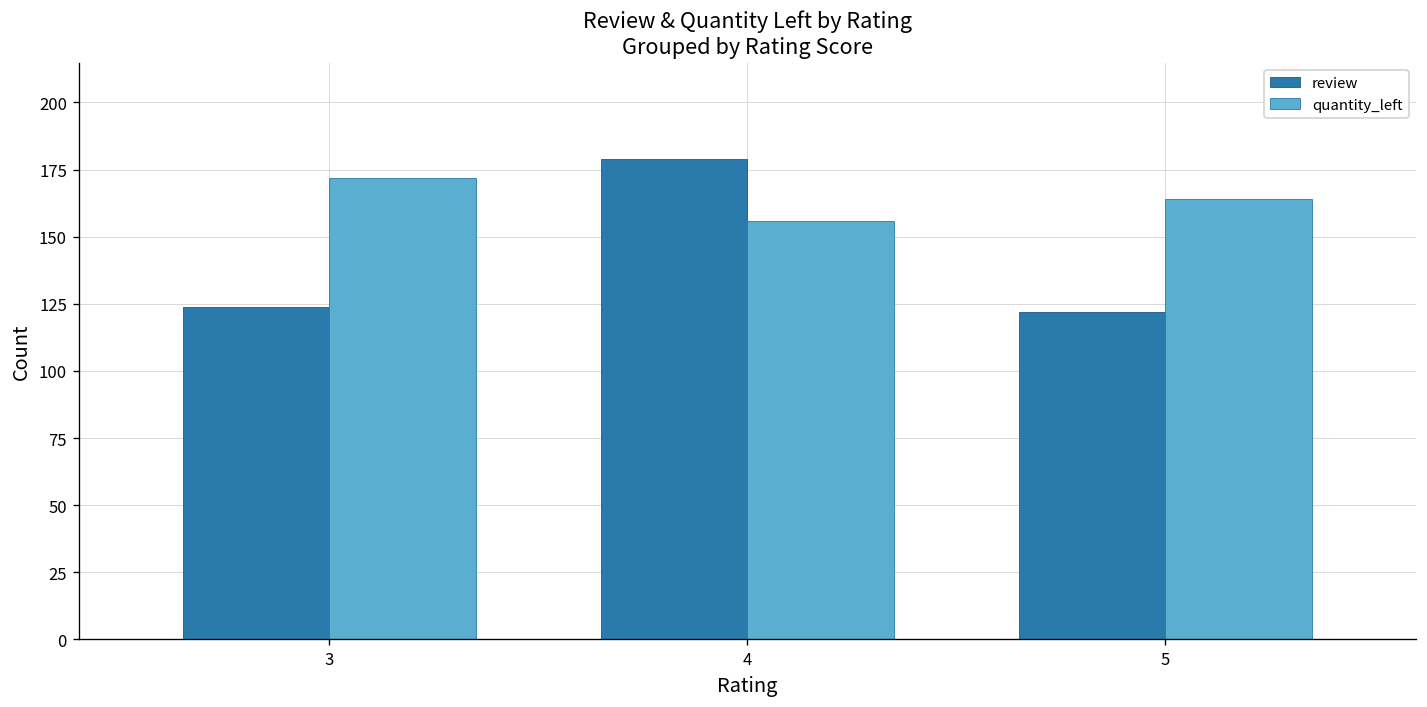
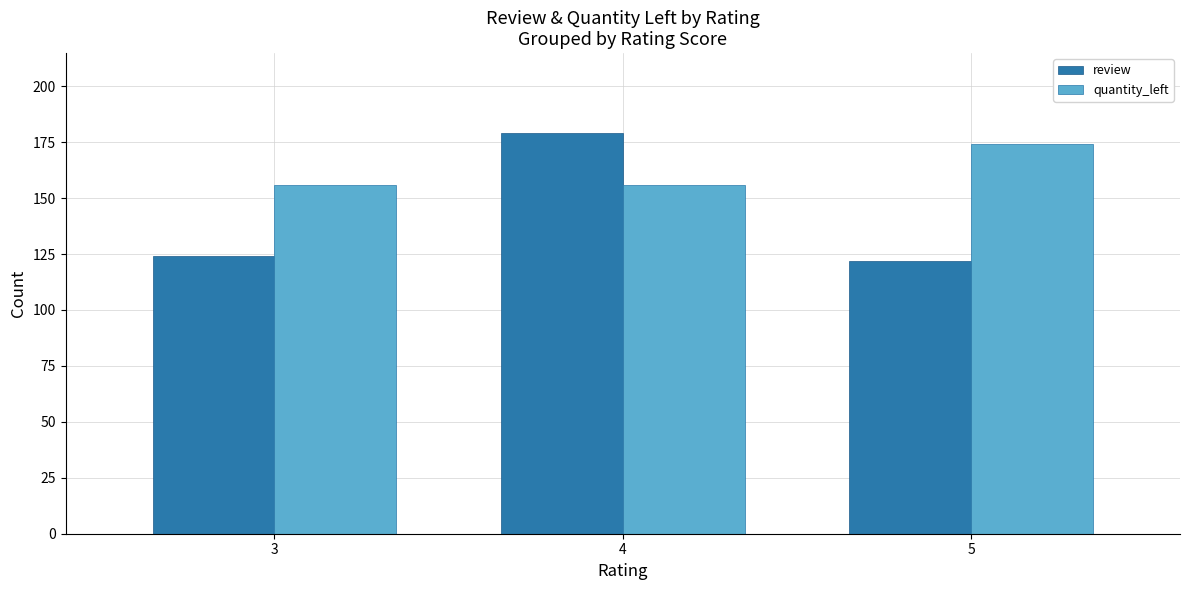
  {
    "review": {
      "3": 124,
      "4": 179,
      "5": 122
    },
    "quantity_left": {
-     "3": 172,
+     "3": 156,
      "4": 156,
-     "5": 164
+     "5": 174
    }
  }
